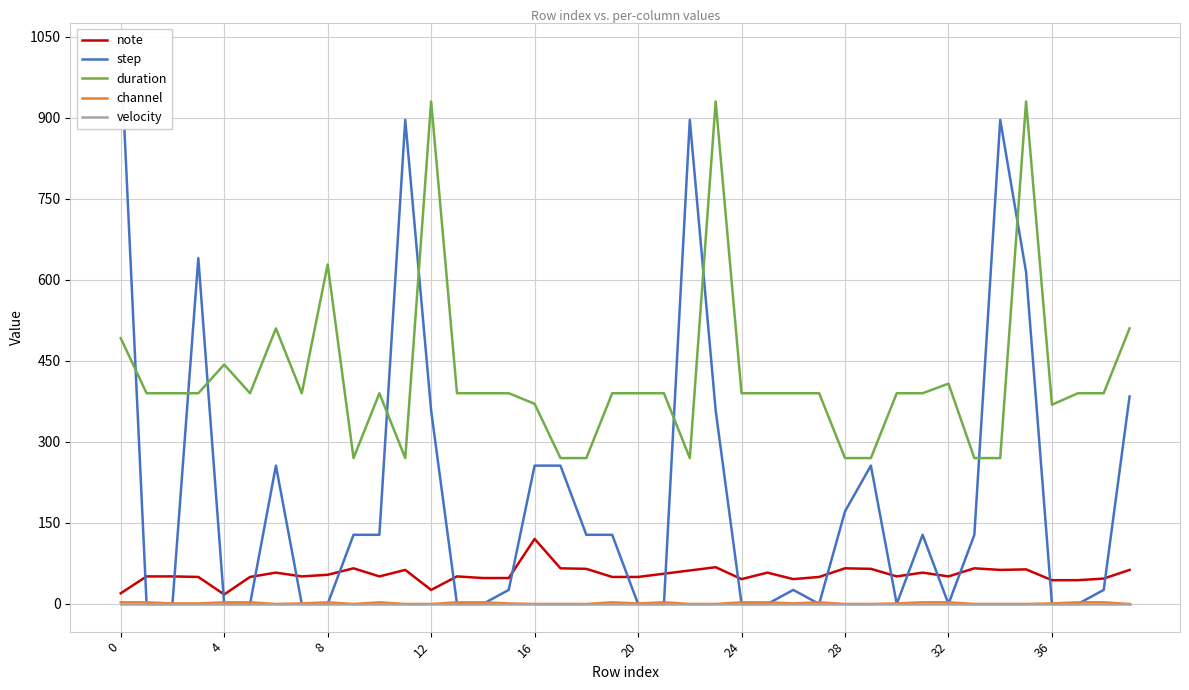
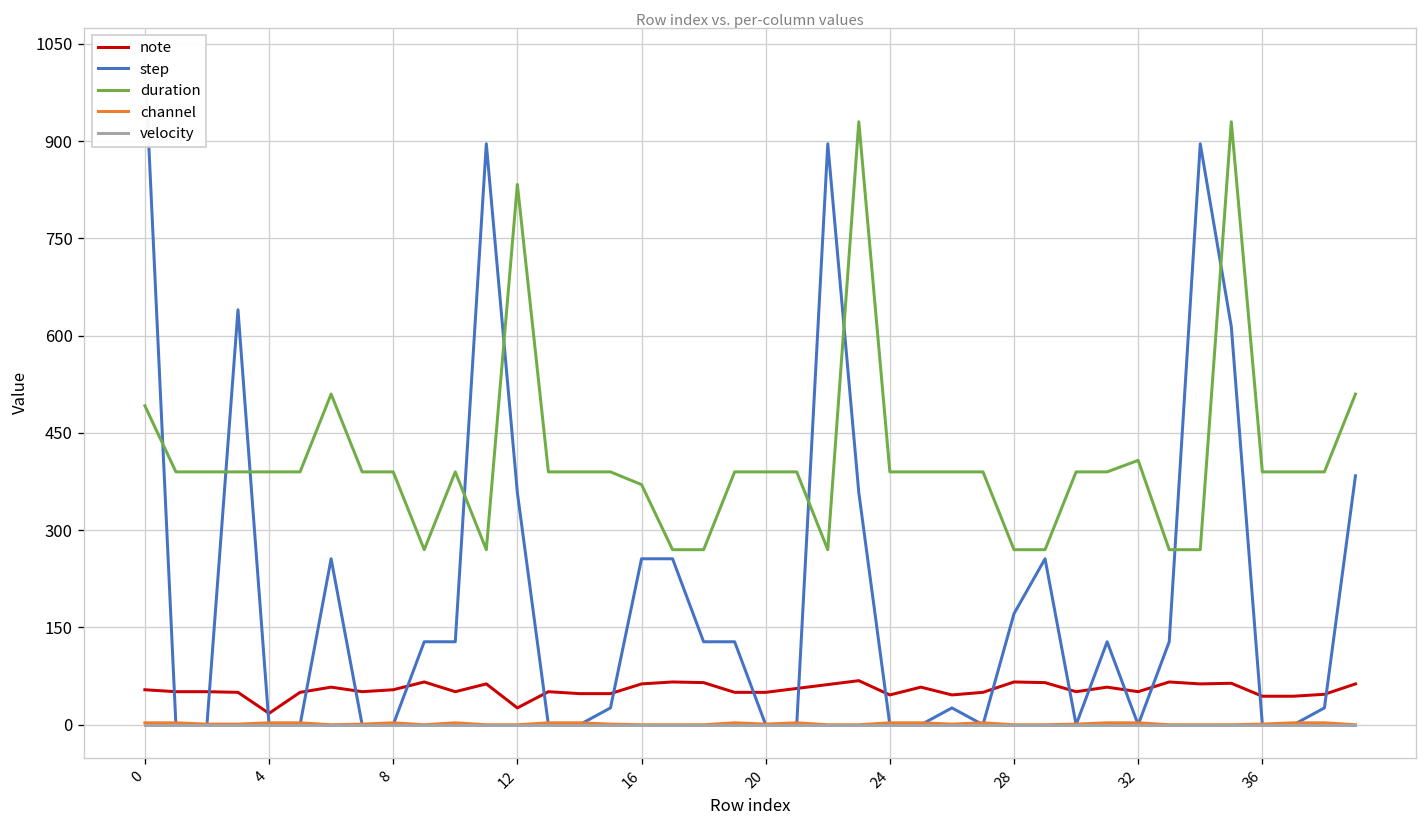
  {
    "note": {
-     "0": 20,
+     "0": 50,
      "4": 20,
      "8": 50,
      "12": 30,
-     "16": 120,
+     "16": 60,
      "20": 50,
      "24": 50,
      "28": 70,
      "32": 50,
      "36": 40
    },
    "step": {
      "12": 360,
      "16": 260,
      "28": 170
    },
    "duration": {
      "0": 490,
-     "4": 440,
-     "8": 630,
-     "12": 930,
+     "4": 390,
+     "8": 390,
+     "12": 830,
      "16": 370,
      "20": 390,
      "24": 390,
      "28": 270,
      "32": 410,
-     "36": 370
+     "36": 390
    }
  }
